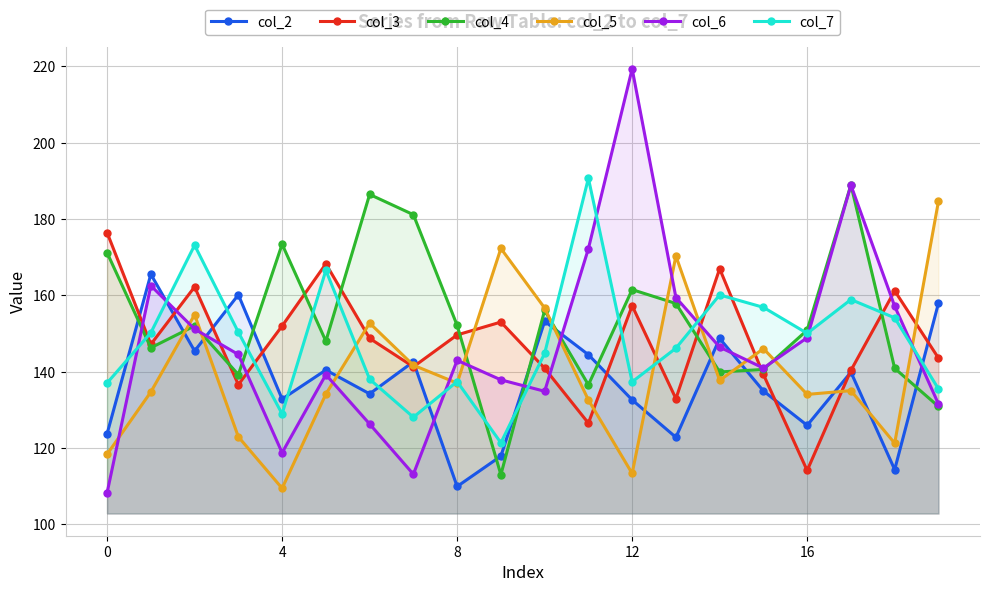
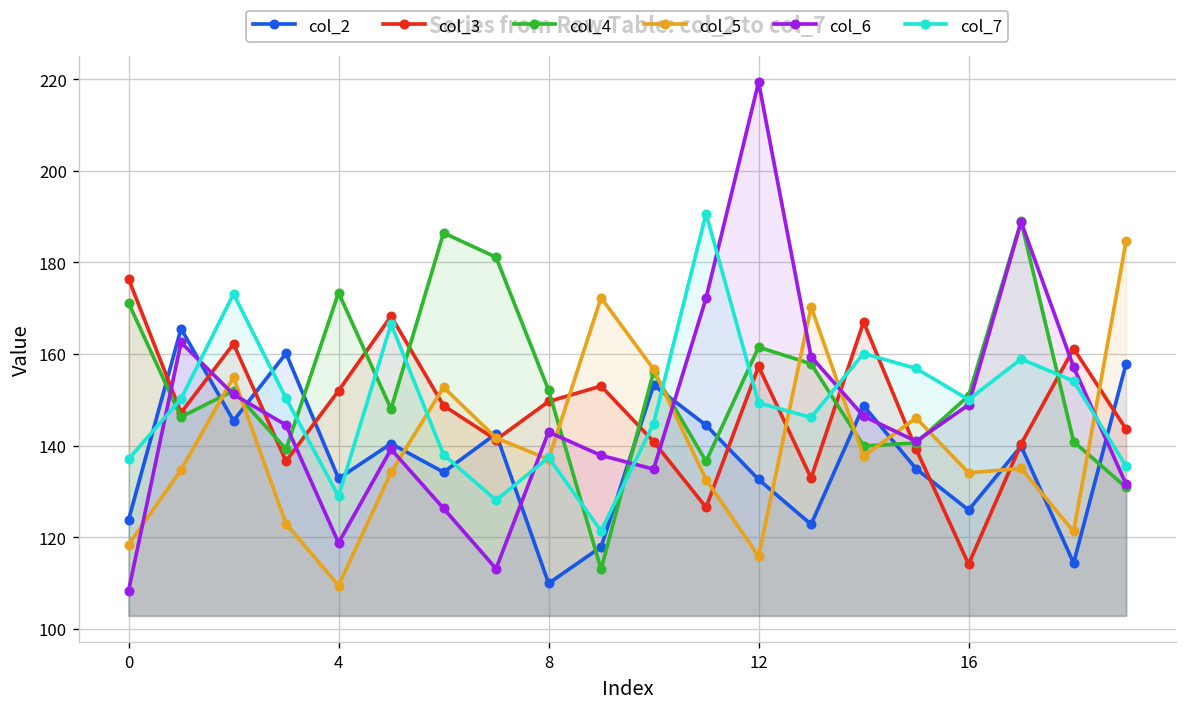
  {
    "col_2": {
      "0": 124,
      "4": 133,
      "8": 110,
      "12": 133,
      "16": 126
    },
    "col_3": {
      "0": 176,
      "4": 152,
      "8": 150,
      "12": 157,
      "16": 114
    },
    "col_4": {
      "0": 171,
      "4": 173,
      "8": 152,
      "12": 162,
      "16": 151
    },
    "col_5": {
      "0": 118,
      "4": 109,
-     "12": 113,
+     "12": 116,
      "16": 134
    },
    "col_6": {
      "0": 108,
      "4": 119,
      "8": 143,
      "12": 219,
      "16": 149
    },
    "col_7": {
      "0": 137,
      "4": 129,
-     "12": 137,
+     "12": 149,
      "16": 150
    }
  }
